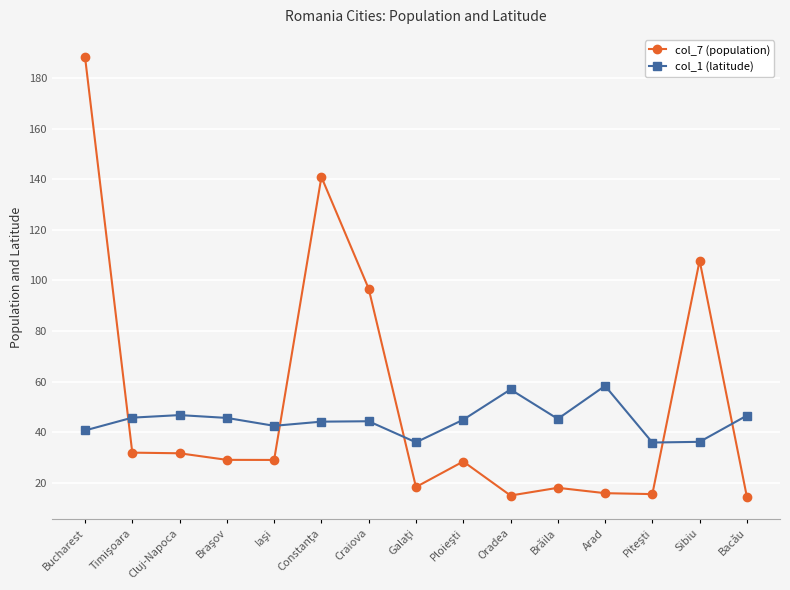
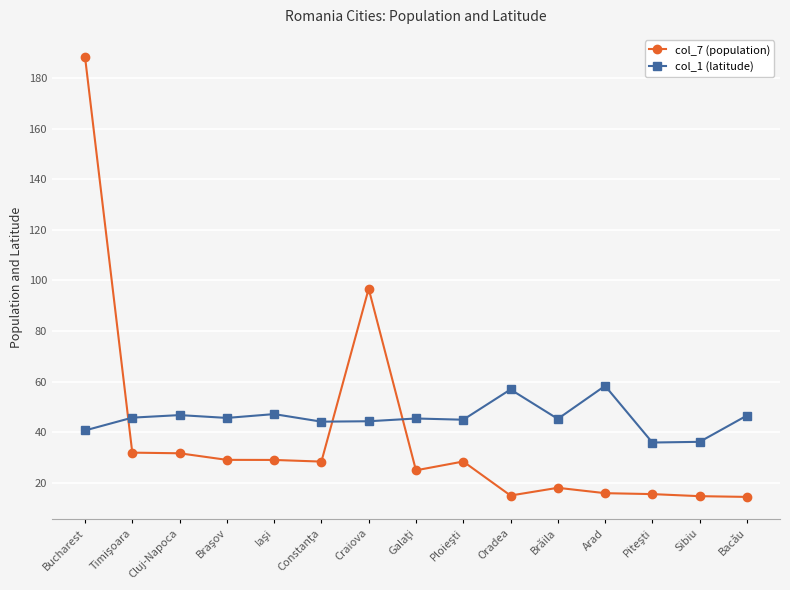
  {
    "col_7 (population)": {
      "Bucharest": 188,
      "Timişoara": 32,
      "Cluj-Napoca": 32,
      "Braşov": 29,
      "Iaşi": 29,
-     "Constanţa": 141,
+     "Constanţa": 28,
      "Craiova": 97,
-     "Galaţi": 18,
+     "Galaţi": 25,
      "Ploieşti": 28,
      "Oradea": 15,
      "Brăila": 18,
      "Arad": 16,
      "Piteşti": 16,
-     "Sibiu": 108,
+     "Sibiu": 15,
      "Bacău": 14
    },
    "col_1 (latitude)": {
      "Bucharest": 41,
      "Timişoara": 46,
      "Cluj-Napoca": 47,
      "Braşov": 46,
-     "Iaşi": 43,
+     "Iaşi": 47,
      "Constanţa": 44,
      "Craiova": 44,
-     "Galaţi": 36,
+     "Galaţi": 45,
      "Ploieşti": 45,
      "Oradea": 57,
      "Brăila": 45,
      "Arad": 58,
      "Piteşti": 36,
      "Sibiu": 36,
      "Bacău": 47
    }
  }
